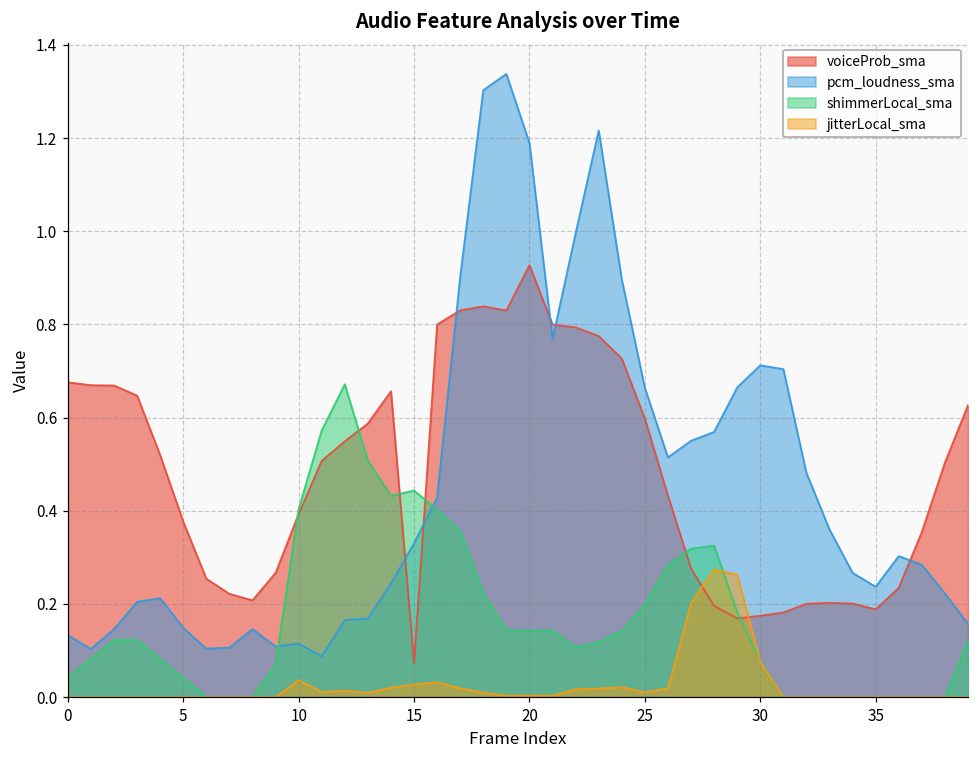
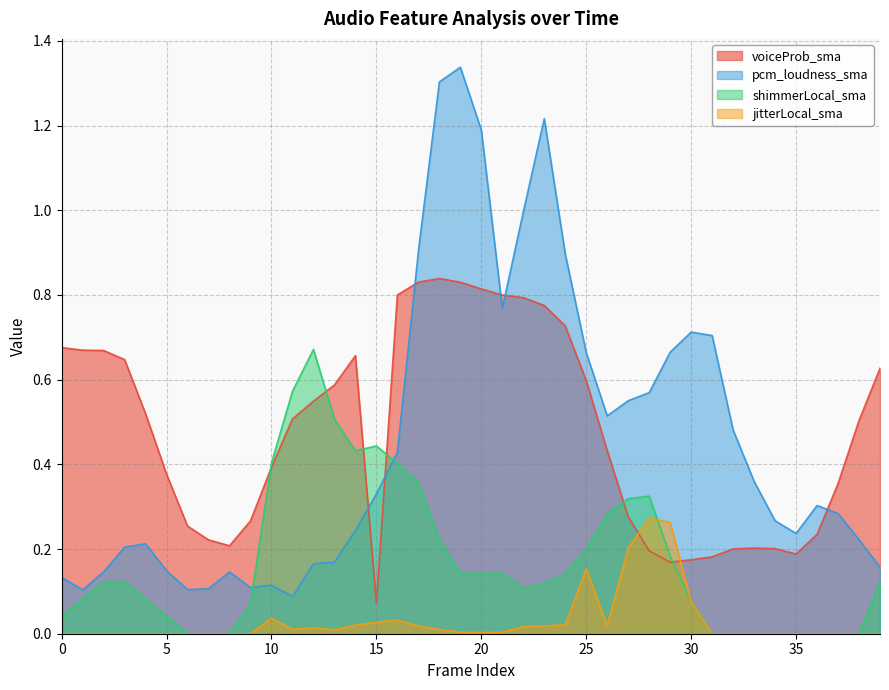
  {
    "voiceProb_sma": {
      "0": 0.68,
      "5": 0.38,
      "10": 0.39,
      "15": 0.07,
-     "20": 0.93,
+     "20": 0.81,
      "25": 0.60,
      "30": 0.17,
      "35": 0.19
    },
    "pcm_loudness_sma": {
      "0": 0.13,
      "5": 0.15,
      "10": 0.11,
      "15": 0.33,
      "20": 1.19,
      "25": 0.66,
      "30": 0.71,
      "35": 0.24
    },
    "shimmerLocal_sma": {
      "0": 0.04,
      "5": 0.04,
      "10": 0.40,
      "15": 0.44,
      "20": 0.14,
      "25": 0.20
    },
    "jitterLocal_sma": {
      "0": 0.00,
      "5": 0.00,
      "10": 0.04,
      "15": 0.03,
      "20": 0.00,
-     "25": 0.01
+     "25": 0.15
    }
  }
